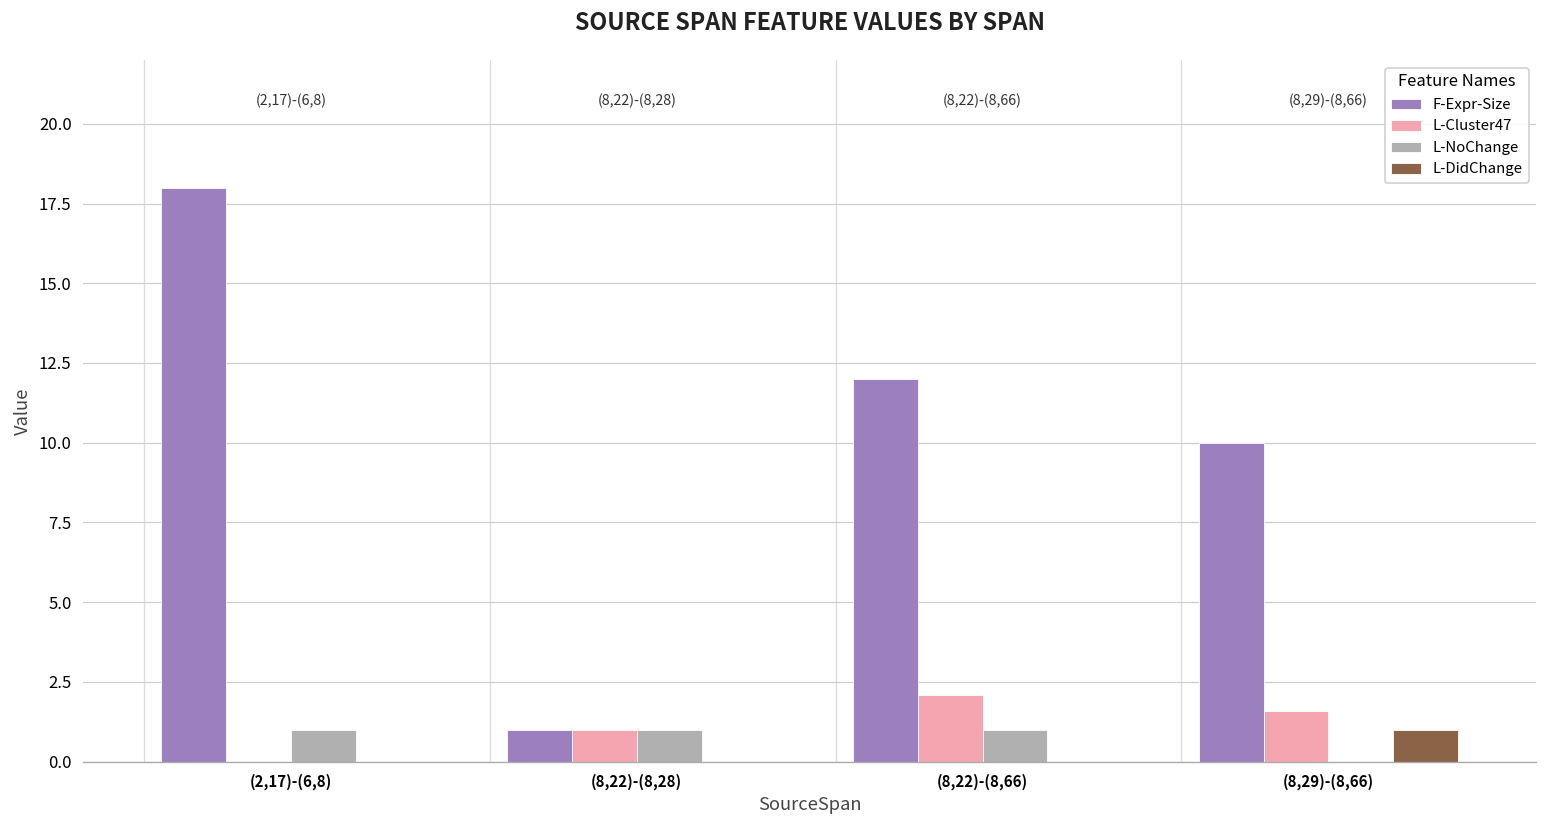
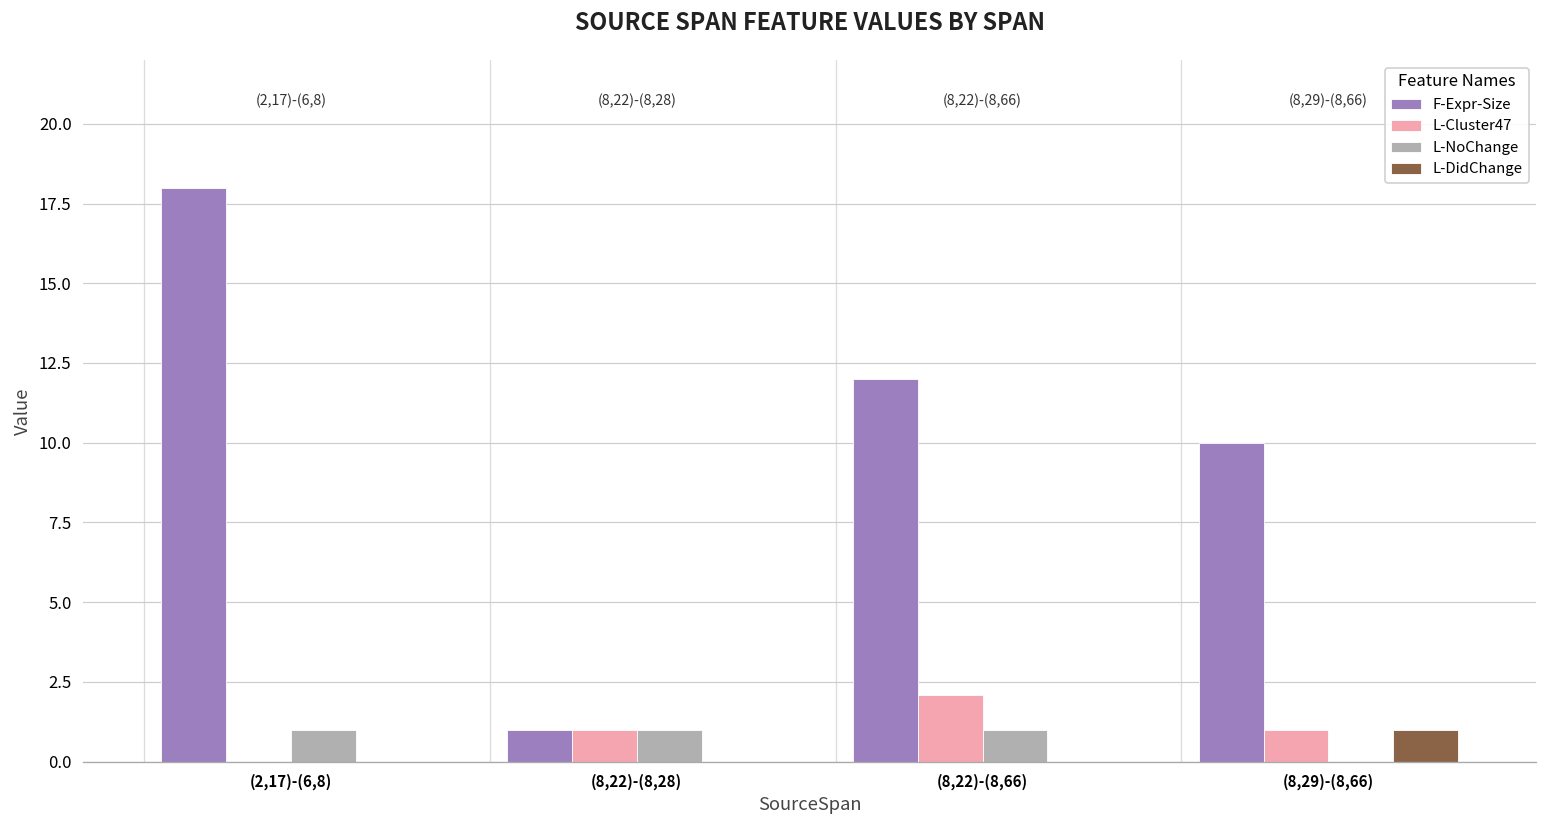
  {
    "L-Cluster47": {
      "(2,17)-(6,8)": 0.0,
      "(8,22)-(8,28)": 1.0,
      "(8,22)-(8,66)": 2.1,
-     "(8,29)-(8,66)": 1.6
+     "(8,29)-(8,66)": 1.0
    },
    "L-DidChange": {
      "(2,17)-(6,8)": 0.0,
      "(8,22)-(8,28)": 0.0,
      "(8,22)-(8,66)": 0.0,
      "(8,29)-(8,66)": 1.0
    }
  }
